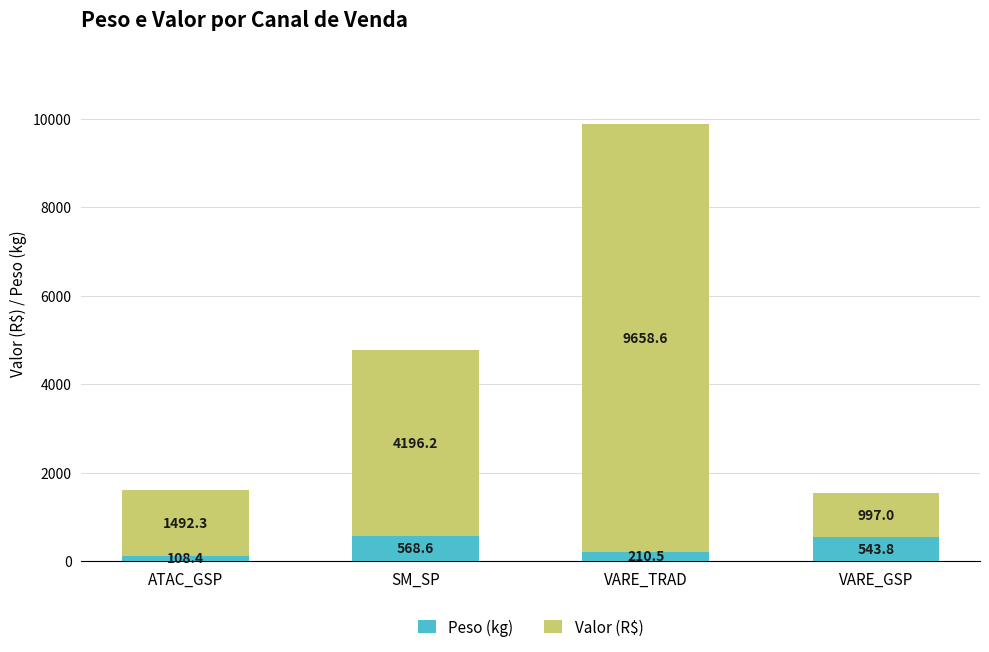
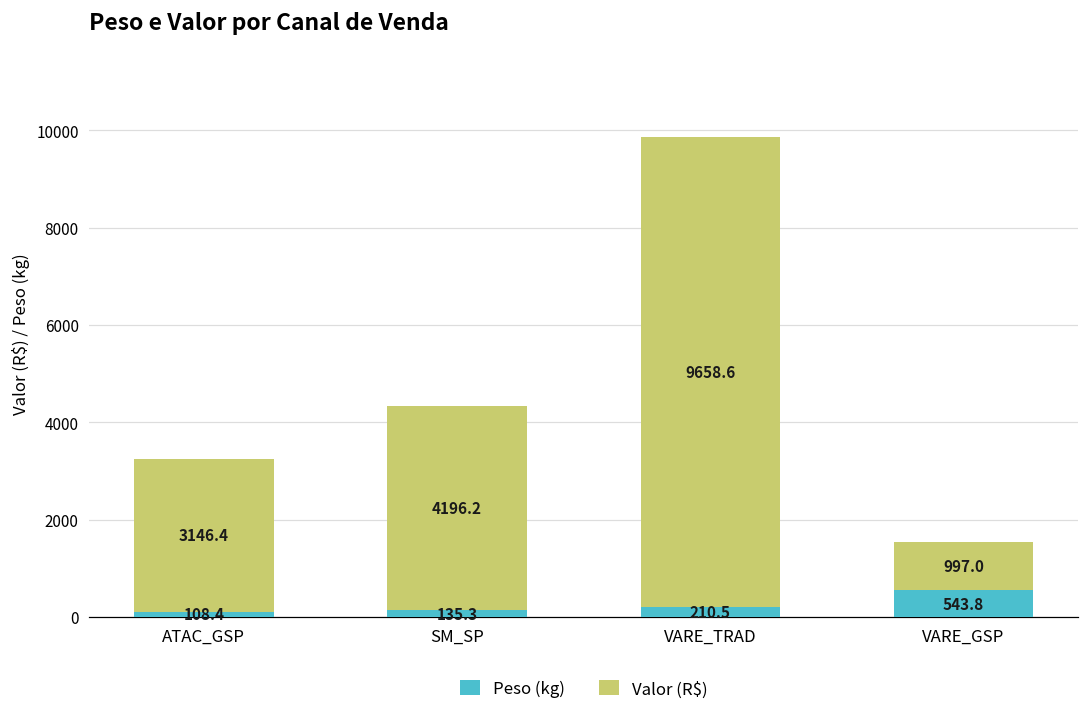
  {
    "Peso (kg)": {
      "ATAC_GSP": 108.4,
-     "SM_SP": 568.6,
+     "SM_SP": 135.3,
      "VARE_TRAD": 210.5,
      "VARE_GSP": 543.8
    },
    "Valor (R$)": {
-     "ATAC_GSP": 1492.3,
+     "ATAC_GSP": 3146.4,
      "SM_SP": 4196.2,
      "VARE_TRAD": 9658.6,
      "VARE_GSP": 997.0
    }
  }
